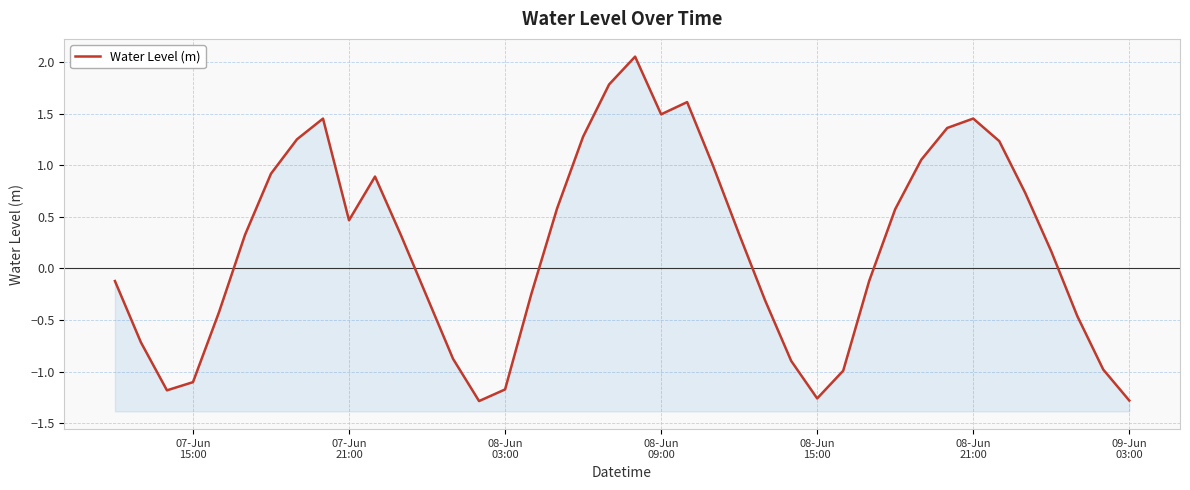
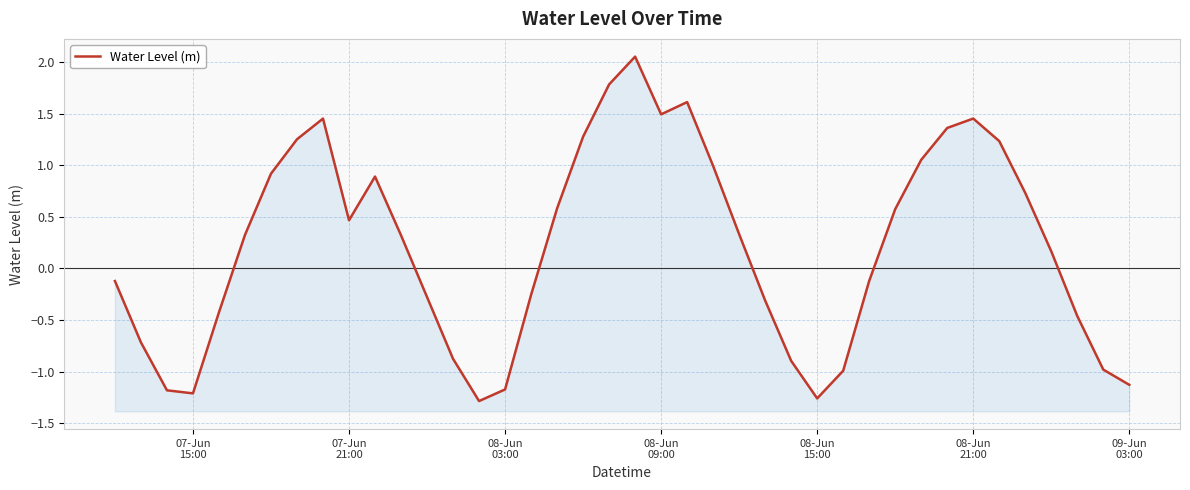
  {
-   "07-Jun 15:00": -1.10,
+   "07-Jun 15:00": -1.21,
    "07-Jun 21:00": 0.47,
    "08-Jun 03:00": -1.17,
    "08-Jun 09:00": 1.49,
    "08-Jun 15:00": -1.26,
    "08-Jun 21:00": 1.45,
-   "09-Jun 03:00": -1.28
+   "09-Jun 03:00": -1.13
  }
